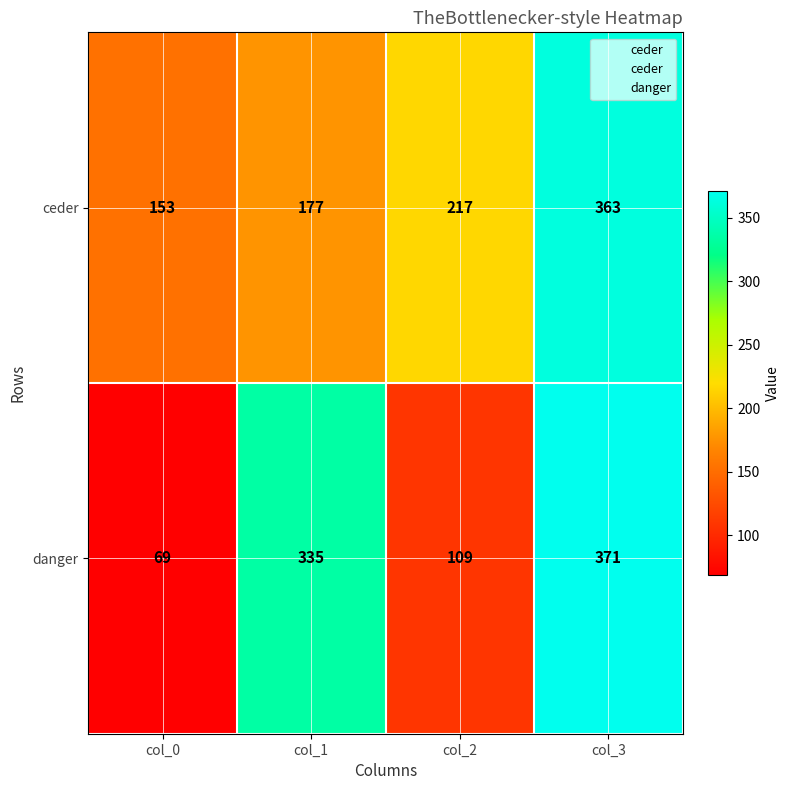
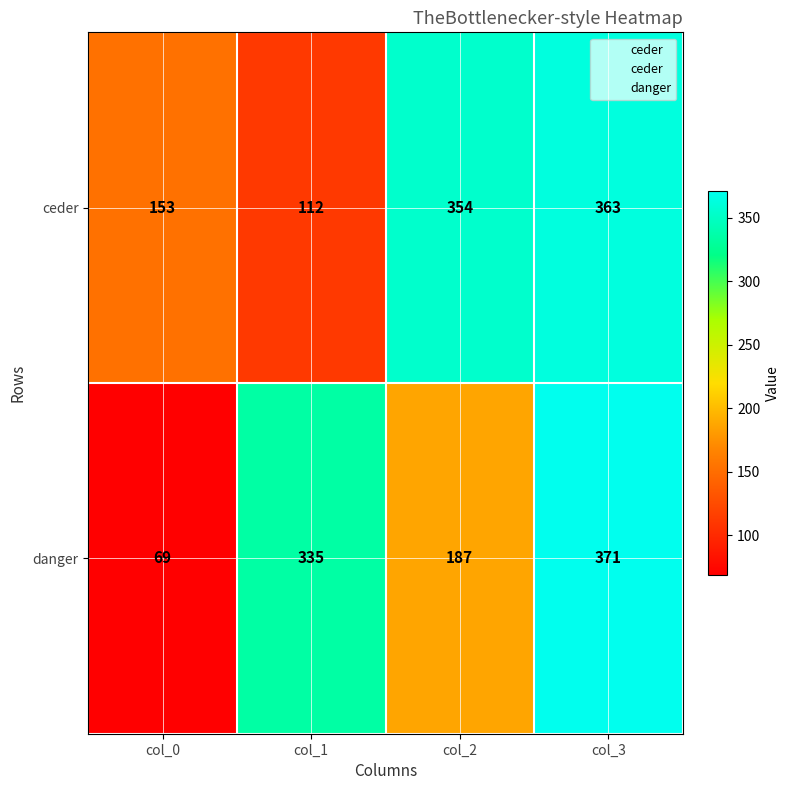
  {
    "ceder": {
-     "col_1": 177,
-     "col_2": 217
+     "col_1": 112,
+     "col_2": 354
    },
    "danger": {
-     "col_2": 109
+     "col_2": 187
    }
  }
